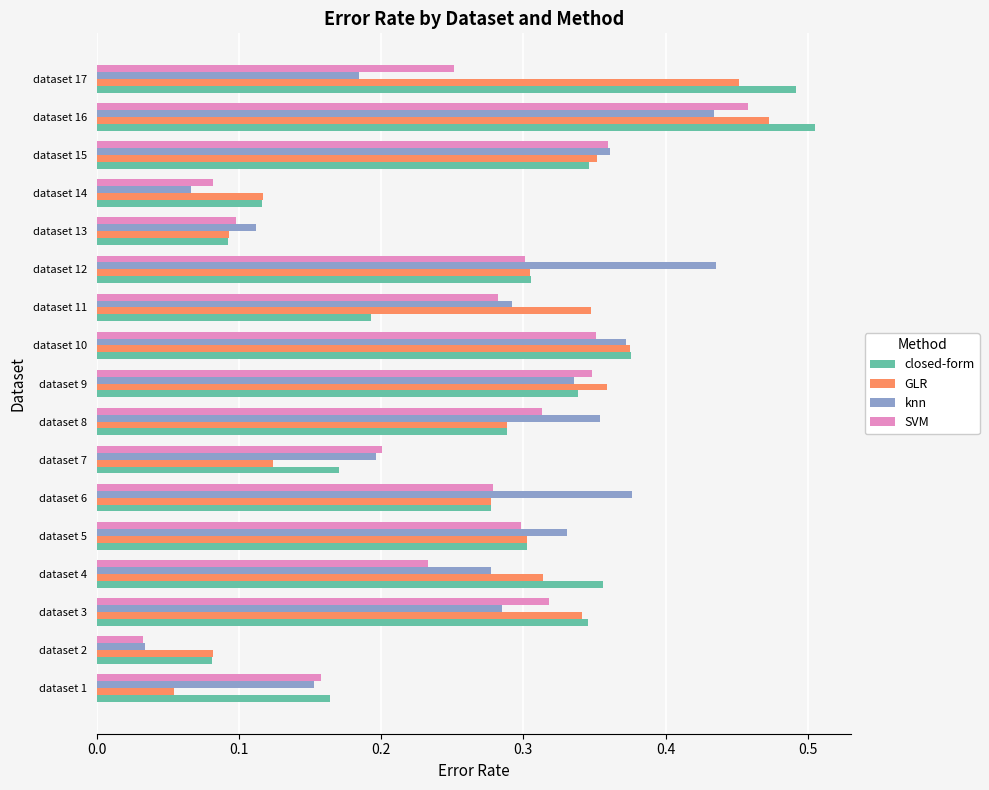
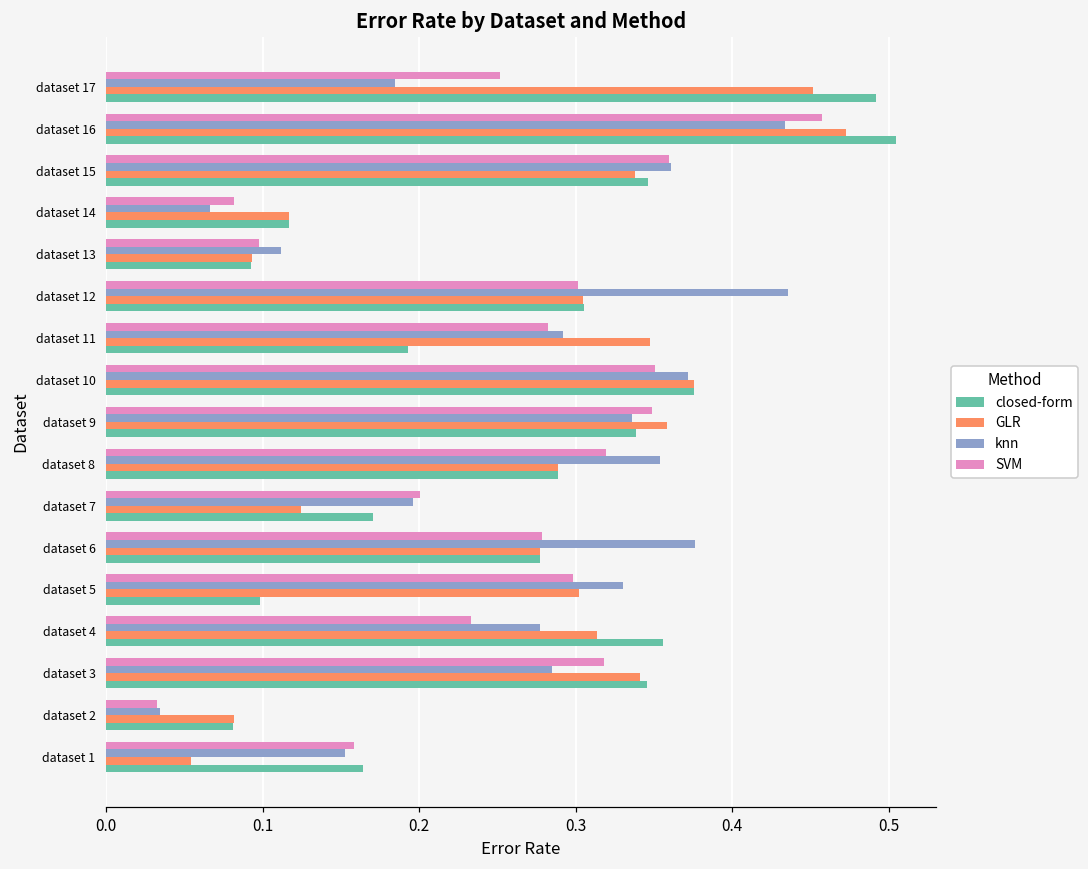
  {
    "closed-form": {
      "dataset 17": 0.492,
      "dataset 16": 0.505,
      "dataset 15": 0.346,
      "dataset 14": 0.117,
      "dataset 13": 0.092,
      "dataset 12": 0.306,
      "dataset 11": 0.193,
      "dataset 10": 0.376,
      "dataset 9": 0.339,
      "dataset 8": 0.289,
      "dataset 7": 0.171,
      "dataset 6": 0.277,
-     "dataset 5": 0.303,
+     "dataset 5": 0.098,
      "dataset 4": 0.356,
      "dataset 3": 0.346,
      "dataset 2": 0.081,
      "dataset 1": 0.164
    },
    "GLR": {
      "dataset 17": 0.452,
      "dataset 16": 0.473,
-     "dataset 15": 0.352,
+     "dataset 15": 0.338,
      "dataset 14": 0.117,
      "dataset 13": 0.093,
      "dataset 12": 0.304,
      "dataset 11": 0.348,
      "dataset 10": 0.375,
      "dataset 9": 0.359,
      "dataset 8": 0.289,
      "dataset 7": 0.124,
      "dataset 6": 0.277,
      "dataset 5": 0.302,
      "dataset 4": 0.314,
      "dataset 3": 0.341,
      "dataset 2": 0.082,
      "dataset 1": 0.054
    },
    "knn": {
      "dataset 17": 0.185,
      "dataset 16": 0.434,
      "dataset 15": 0.361,
      "dataset 14": 0.067,
      "dataset 13": 0.112,
      "dataset 12": 0.436,
      "dataset 11": 0.292,
      "dataset 10": 0.372,
      "dataset 9": 0.336,
      "dataset 8": 0.354,
      "dataset 7": 0.196,
      "dataset 6": 0.376,
      "dataset 5": 0.330,
      "dataset 4": 0.277,
      "dataset 3": 0.285,
      "dataset 2": 0.034,
      "dataset 1": 0.153
    },
    "SVM": {
      "dataset 17": 0.251,
      "dataset 16": 0.458,
      "dataset 15": 0.360,
      "dataset 14": 0.082,
      "dataset 13": 0.098,
      "dataset 12": 0.301,
      "dataset 11": 0.282,
      "dataset 10": 0.351,
      "dataset 9": 0.349,
-     "dataset 8": 0.313,
+     "dataset 8": 0.319,
      "dataset 7": 0.201,
      "dataset 6": 0.279,
      "dataset 5": 0.298,
      "dataset 4": 0.233,
      "dataset 3": 0.318,
      "dataset 2": 0.032,
      "dataset 1": 0.158
    }
  }
